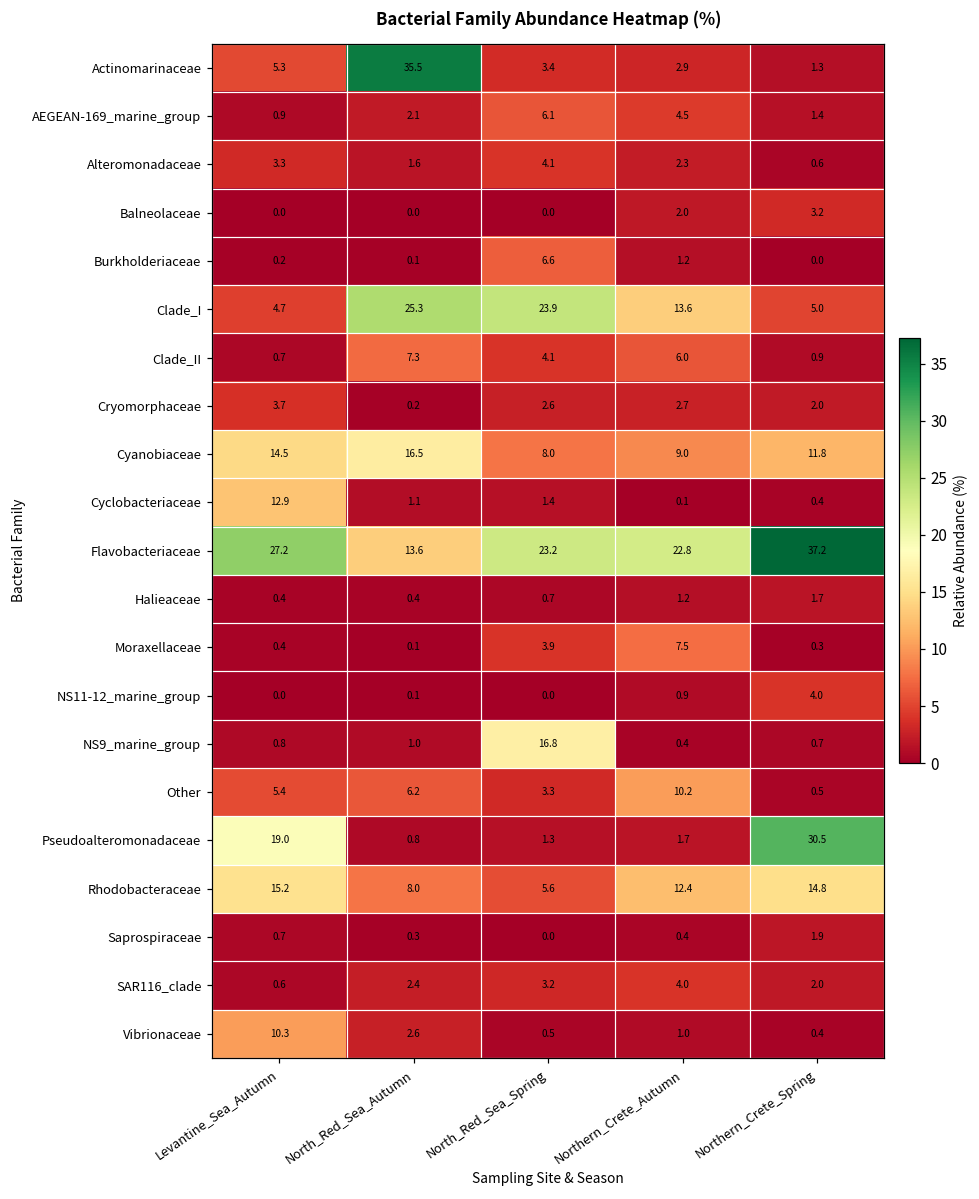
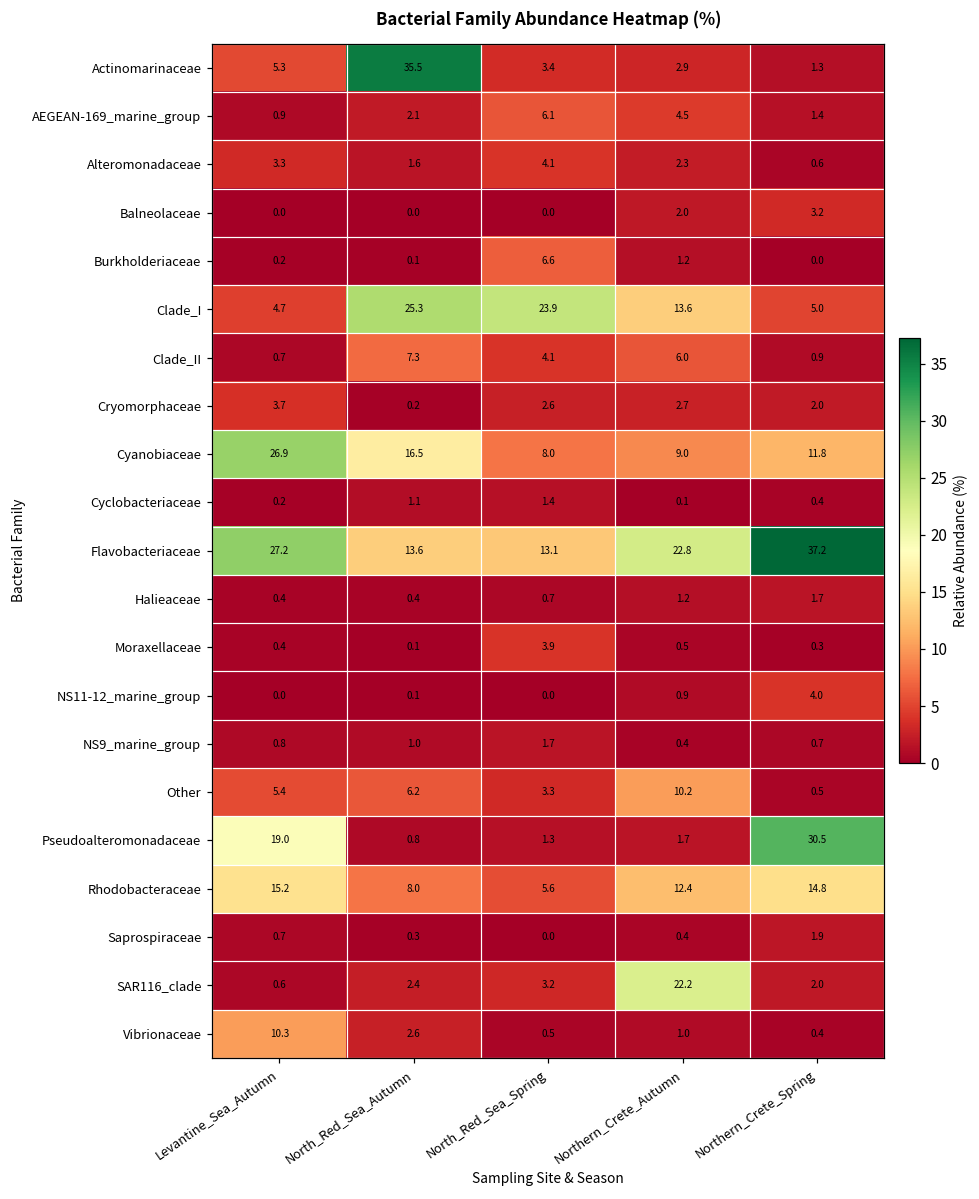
  {
    "Actinomarinaceae": {
      "Levantine_Sea_Autumn": 5.3,
      "North_Red_Sea_Autumn": 35.5,
      "North_Red_Sea_Spring": 3.4,
      "Northern_Crete_Autumn": 2.9,
      "Northern_Crete_Spring": 1.3
    },
    "AEGEAN-169_marine_group": {
      "Levantine_Sea_Autumn": 0.9,
      "North_Red_Sea_Autumn": 2.1,
      "North_Red_Sea_Spring": 6.1,
      "Northern_Crete_Autumn": 4.5,
      "Northern_Crete_Spring": 1.4
    },
    "Alteromonadaceae": {
      "Levantine_Sea_Autumn": 3.3,
      "North_Red_Sea_Autumn": 1.6,
      "North_Red_Sea_Spring": 4.1,
      "Northern_Crete_Autumn": 2.3,
      "Northern_Crete_Spring": 0.6
    },
    "Balneolaceae": {
      "Levantine_Sea_Autumn": 0.0,
      "North_Red_Sea_Autumn": 0.0,
      "North_Red_Sea_Spring": 0.0,
      "Northern_Crete_Autumn": 2.0,
      "Northern_Crete_Spring": 3.2
    },
    "Burkholderiaceae": {
      "Levantine_Sea_Autumn": 0.2,
      "North_Red_Sea_Autumn": 0.1,
      "North_Red_Sea_Spring": 6.6,
      "Northern_Crete_Autumn": 1.2,
      "Northern_Crete_Spring": 0.0
    },
    "Clade_I": {
      "Levantine_Sea_Autumn": 4.7,
      "North_Red_Sea_Autumn": 25.3,
      "North_Red_Sea_Spring": 23.9,
      "Northern_Crete_Autumn": 13.6,
      "Northern_Crete_Spring": 5.0
    },
    "Clade_II": {
      "Levantine_Sea_Autumn": 0.7,
      "North_Red_Sea_Autumn": 7.3,
      "North_Red_Sea_Spring": 4.1,
      "Northern_Crete_Autumn": 6.0,
      "Northern_Crete_Spring": 0.9
    },
    "Cryomorphaceae": {
      "Levantine_Sea_Autumn": 3.7,
      "North_Red_Sea_Autumn": 0.2,
      "North_Red_Sea_Spring": 2.6,
      "Northern_Crete_Autumn": 2.7,
      "Northern_Crete_Spring": 2.0
    },
    "Cyanobiaceae": {
-     "Levantine_Sea_Autumn": 14.5,
+     "Levantine_Sea_Autumn": 26.9,
      "North_Red_Sea_Autumn": 16.5,
      "North_Red_Sea_Spring": 8.0,
      "Northern_Crete_Autumn": 9.0,
      "Northern_Crete_Spring": 11.8
    },
    "Cyclobacteriaceae": {
-     "Levantine_Sea_Autumn": 12.9,
+     "Levantine_Sea_Autumn": 0.2,
      "North_Red_Sea_Autumn": 1.1,
      "North_Red_Sea_Spring": 1.4,
      "Northern_Crete_Autumn": 0.1,
      "Northern_Crete_Spring": 0.4
    },
    "Flavobacteriaceae": {
      "Levantine_Sea_Autumn": 27.2,
      "North_Red_Sea_Autumn": 13.6,
-     "North_Red_Sea_Spring": 23.2,
+     "North_Red_Sea_Spring": 13.1,
      "Northern_Crete_Autumn": 22.8,
      "Northern_Crete_Spring": 37.2
    },
    "Halieaceae": {
      "Levantine_Sea_Autumn": 0.4,
      "North_Red_Sea_Autumn": 0.4,
      "North_Red_Sea_Spring": 0.7,
      "Northern_Crete_Autumn": 1.2,
      "Northern_Crete_Spring": 1.7
    },
    "Moraxellaceae": {
      "Levantine_Sea_Autumn": 0.4,
      "North_Red_Sea_Autumn": 0.1,
      "North_Red_Sea_Spring": 3.9,
-     "Northern_Crete_Autumn": 7.5,
+     "Northern_Crete_Autumn": 0.5,
      "Northern_Crete_Spring": 0.3
    },
    "NS11-12_marine_group": {
      "Levantine_Sea_Autumn": 0.0,
      "North_Red_Sea_Autumn": 0.1,
      "North_Red_Sea_Spring": 0.0,
      "Northern_Crete_Autumn": 0.9,
      "Northern_Crete_Spring": 4.0
    },
    "NS9_marine_group": {
      "Levantine_Sea_Autumn": 0.8,
      "North_Red_Sea_Autumn": 1.0,
-     "North_Red_Sea_Spring": 16.8,
+     "North_Red_Sea_Spring": 1.7,
      "Northern_Crete_Autumn": 0.4,
      "Northern_Crete_Spring": 0.7
    },
    "Other": {
      "Levantine_Sea_Autumn": 5.4,
      "North_Red_Sea_Autumn": 6.2,
      "North_Red_Sea_Spring": 3.3,
      "Northern_Crete_Autumn": 10.2,
      "Northern_Crete_Spring": 0.5
    },
    "Pseudoalteromonadaceae": {
      "Levantine_Sea_Autumn": 19.0,
      "North_Red_Sea_Autumn": 0.8,
      "North_Red_Sea_Spring": 1.3,
      "Northern_Crete_Autumn": 1.7,
      "Northern_Crete_Spring": 30.5
    },
    "Rhodobacteraceae": {
      "Levantine_Sea_Autumn": 15.2,
      "North_Red_Sea_Autumn": 8.0,
      "North_Red_Sea_Spring": 5.6,
      "Northern_Crete_Autumn": 12.4,
      "Northern_Crete_Spring": 14.8
    },
    "Saprospiraceae": {
      "Levantine_Sea_Autumn": 0.7,
      "North_Red_Sea_Autumn": 0.3,
      "North_Red_Sea_Spring": 0.0,
      "Northern_Crete_Autumn": 0.4,
      "Northern_Crete_Spring": 1.9
    },
    "SAR116_clade": {
      "Levantine_Sea_Autumn": 0.6,
      "North_Red_Sea_Autumn": 2.4,
      "North_Red_Sea_Spring": 3.2,
-     "Northern_Crete_Autumn": 4.0,
+     "Northern_Crete_Autumn": 22.2,
      "Northern_Crete_Spring": 2.0
    },
    "Vibrionaceae": {
      "Levantine_Sea_Autumn": 10.3,
      "North_Red_Sea_Autumn": 2.6,
      "North_Red_Sea_Spring": 0.5,
      "Northern_Crete_Autumn": 1.0,
      "Northern_Crete_Spring": 0.4
    }
  }
